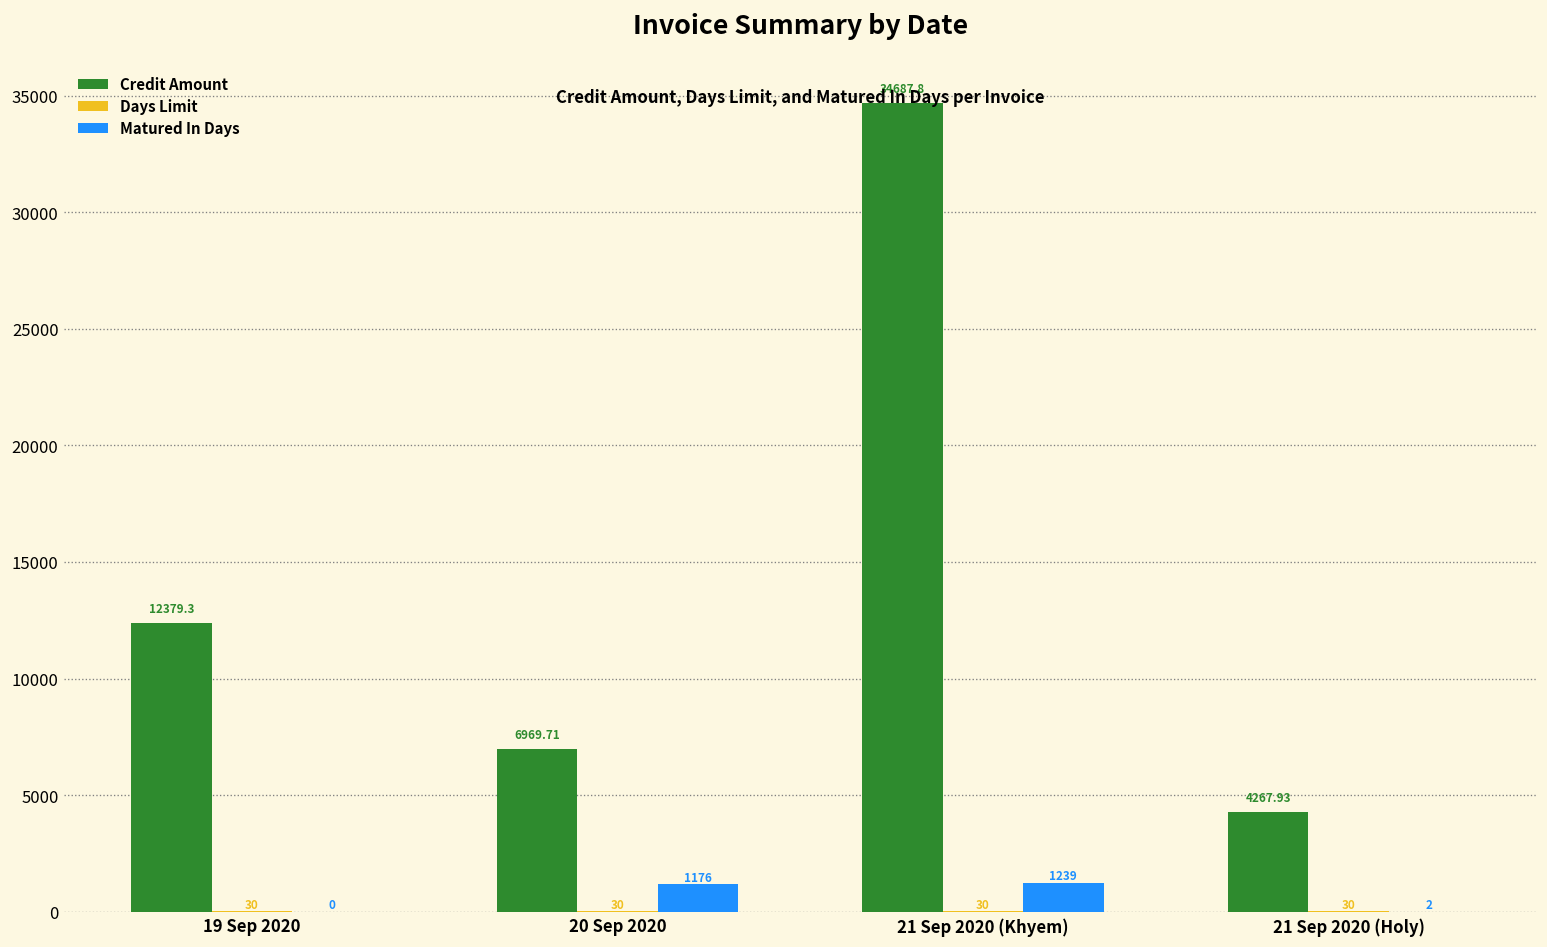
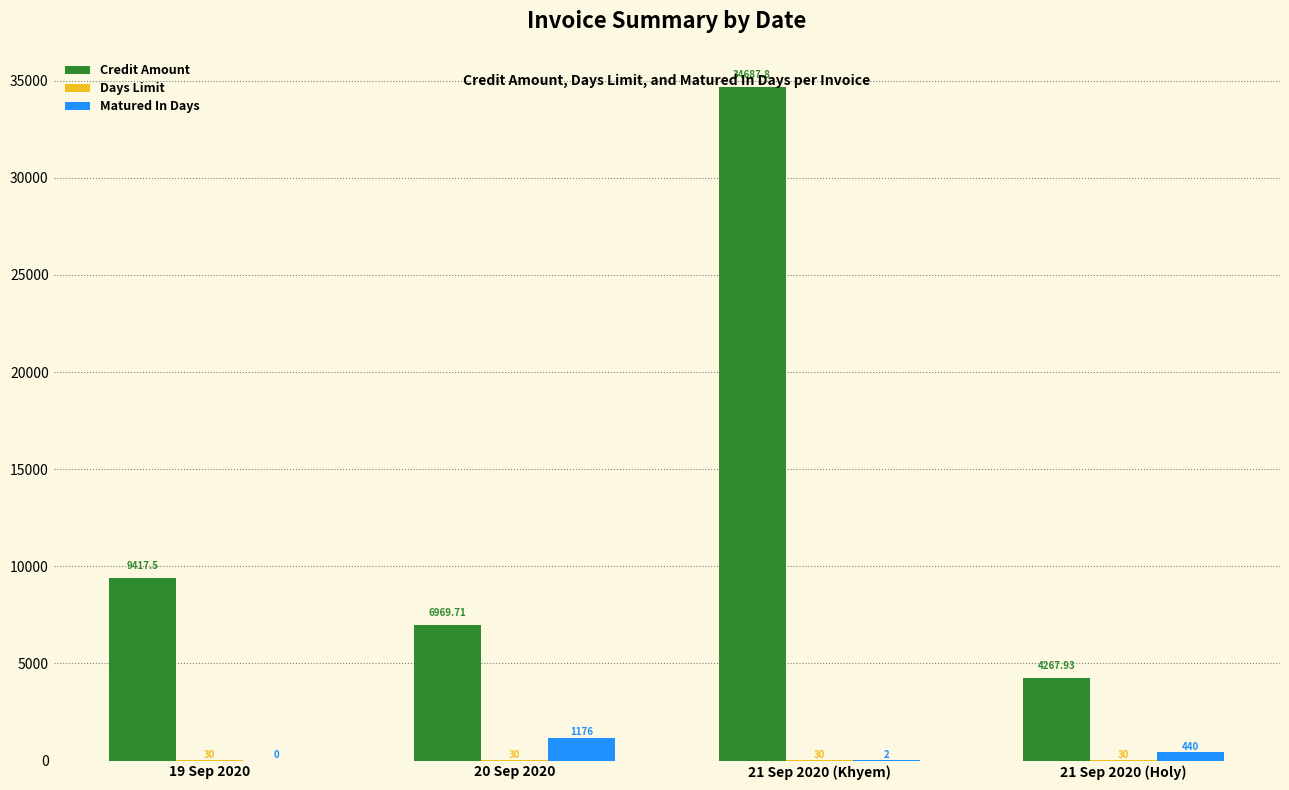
  {
    "Credit Amount": {
-     "19 Sep 2020": 12379.3,
+     "19 Sep 2020": 9417.5,
      "20 Sep 2020": 6969.71,
      "21 Sep 2020 (Holy)": 4267.93
    },
    "Days Limit": {
      "19 Sep 2020": 30,
      "20 Sep 2020": 30,
      "21 Sep 2020 (Khyem)": 30,
      "21 Sep 2020 (Holy)": 30
    },
    "Matured In Days": {
      "19 Sep 2020": 0,
      "20 Sep 2020": 1176,
-     "21 Sep 2020 (Khyem)": 1239,
-     "21 Sep 2020 (Holy)": 2
+     "21 Sep 2020 (Khyem)": 2,
+     "21 Sep 2020 (Holy)": 440
    }
  }
